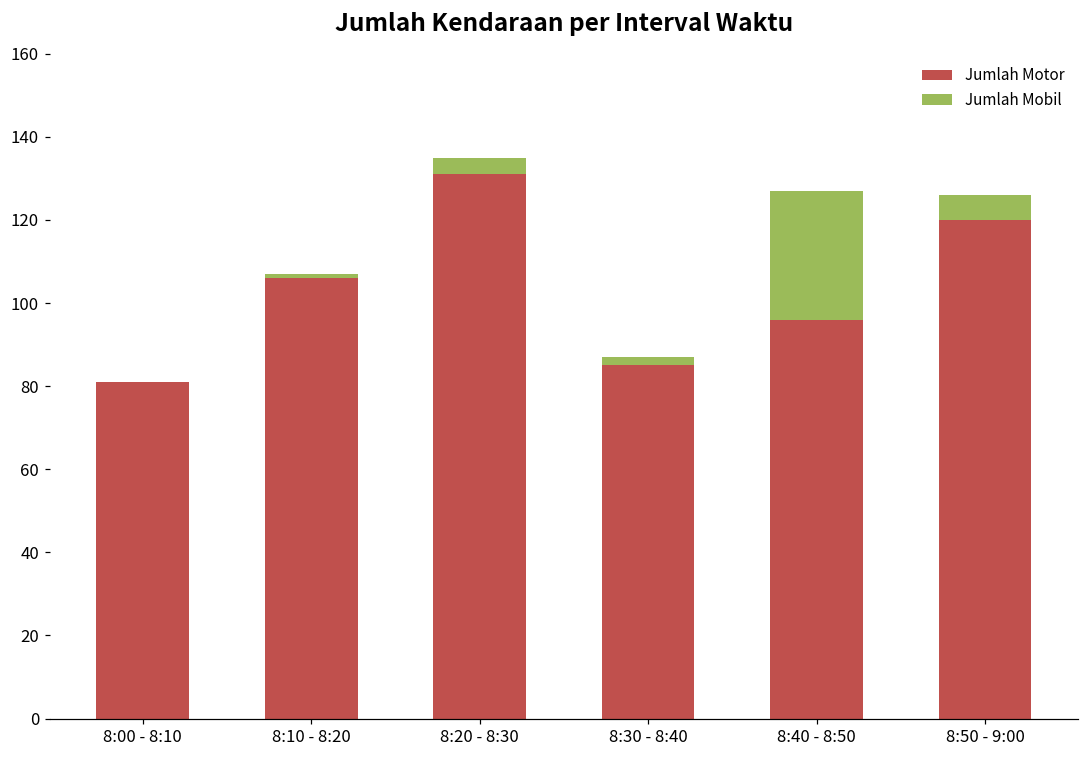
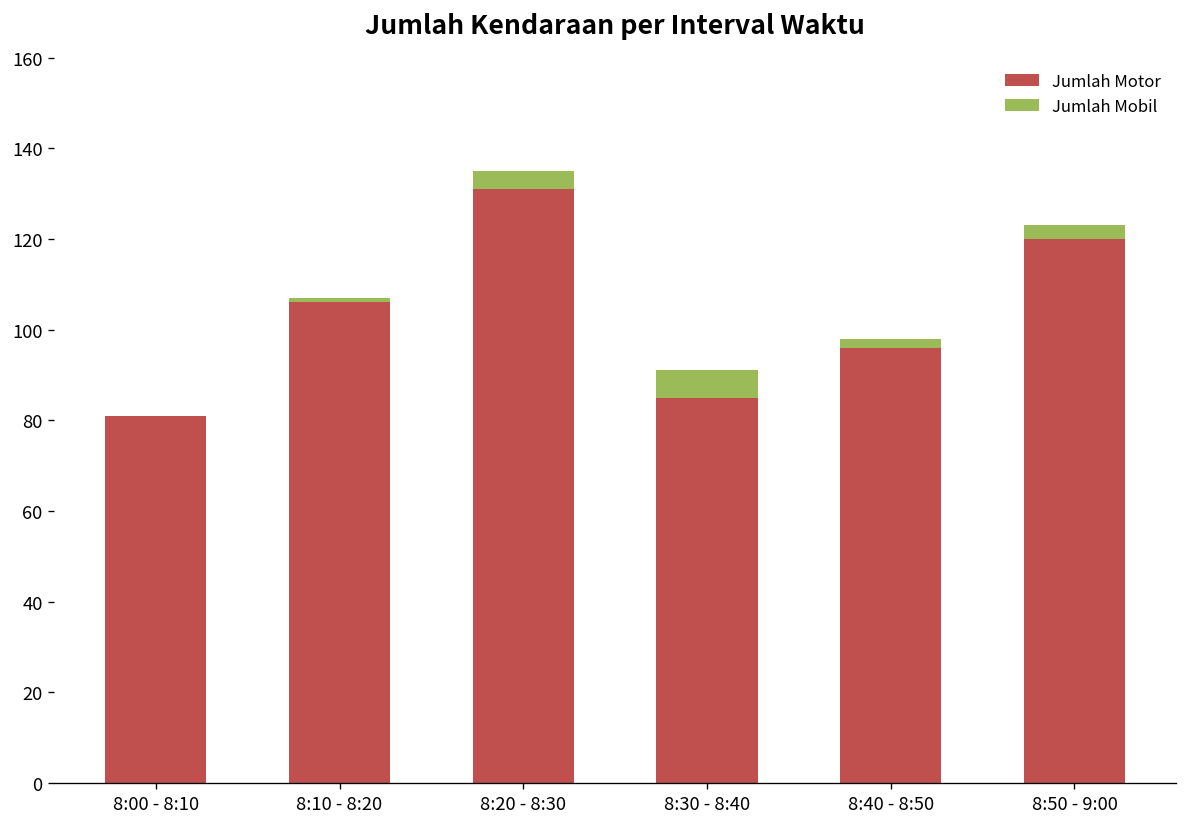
  {
    "Jumlah Motor": {
      "8:00 - 8:10": 81,
      "8:10 - 8:20": 106,
      "8:20 - 8:30": 131,
      "8:30 - 8:40": 85,
      "8:40 - 8:50": 96,
      "8:50 - 9:00": 120
    },
    "Jumlah Mobil": {
      "8:00 - 8:10": 0,
      "8:10 - 8:20": 1,
      "8:20 - 8:30": 4,
-     "8:30 - 8:40": 2,
-     "8:40 - 8:50": 31,
-     "8:50 - 9:00": 6
+     "8:30 - 8:40": 6,
+     "8:40 - 8:50": 2,
+     "8:50 - 9:00": 3
    }
  }
